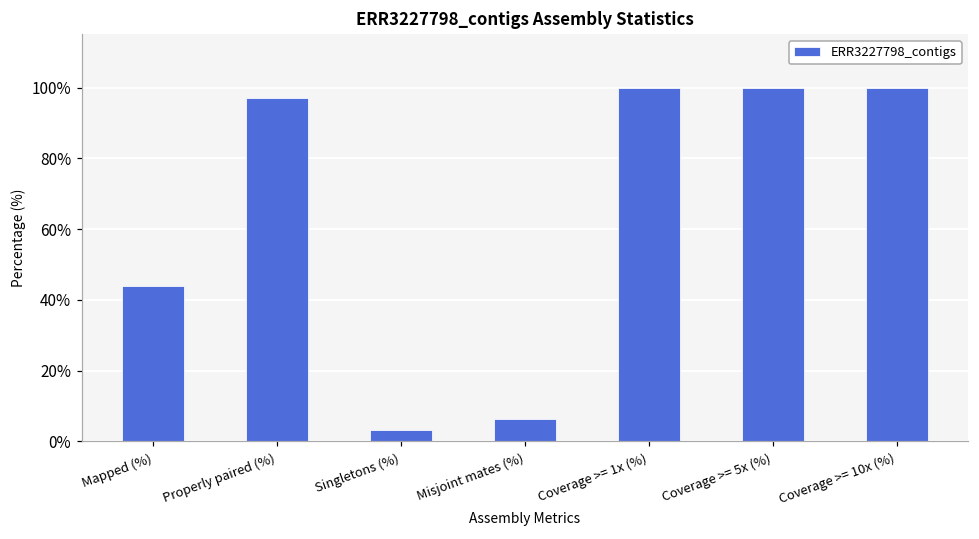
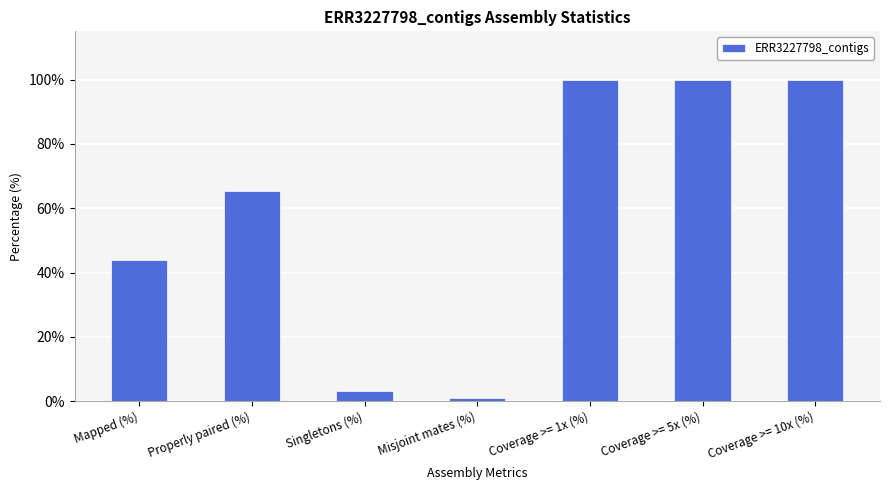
  {
    "Mapped (%)": "44%",
-   "Properly paired (%)": "97%",
+   "Properly paired (%)": "65%",
    "Singletons (%)": "3%",
-   "Misjoint mates (%)": "6%",
+   "Misjoint mates (%)": "1%",
    "Coverage >= 1x (%)": "100%",
    "Coverage >= 5x (%)": "100%",
    "Coverage >= 10x (%)": "100%"
  }
